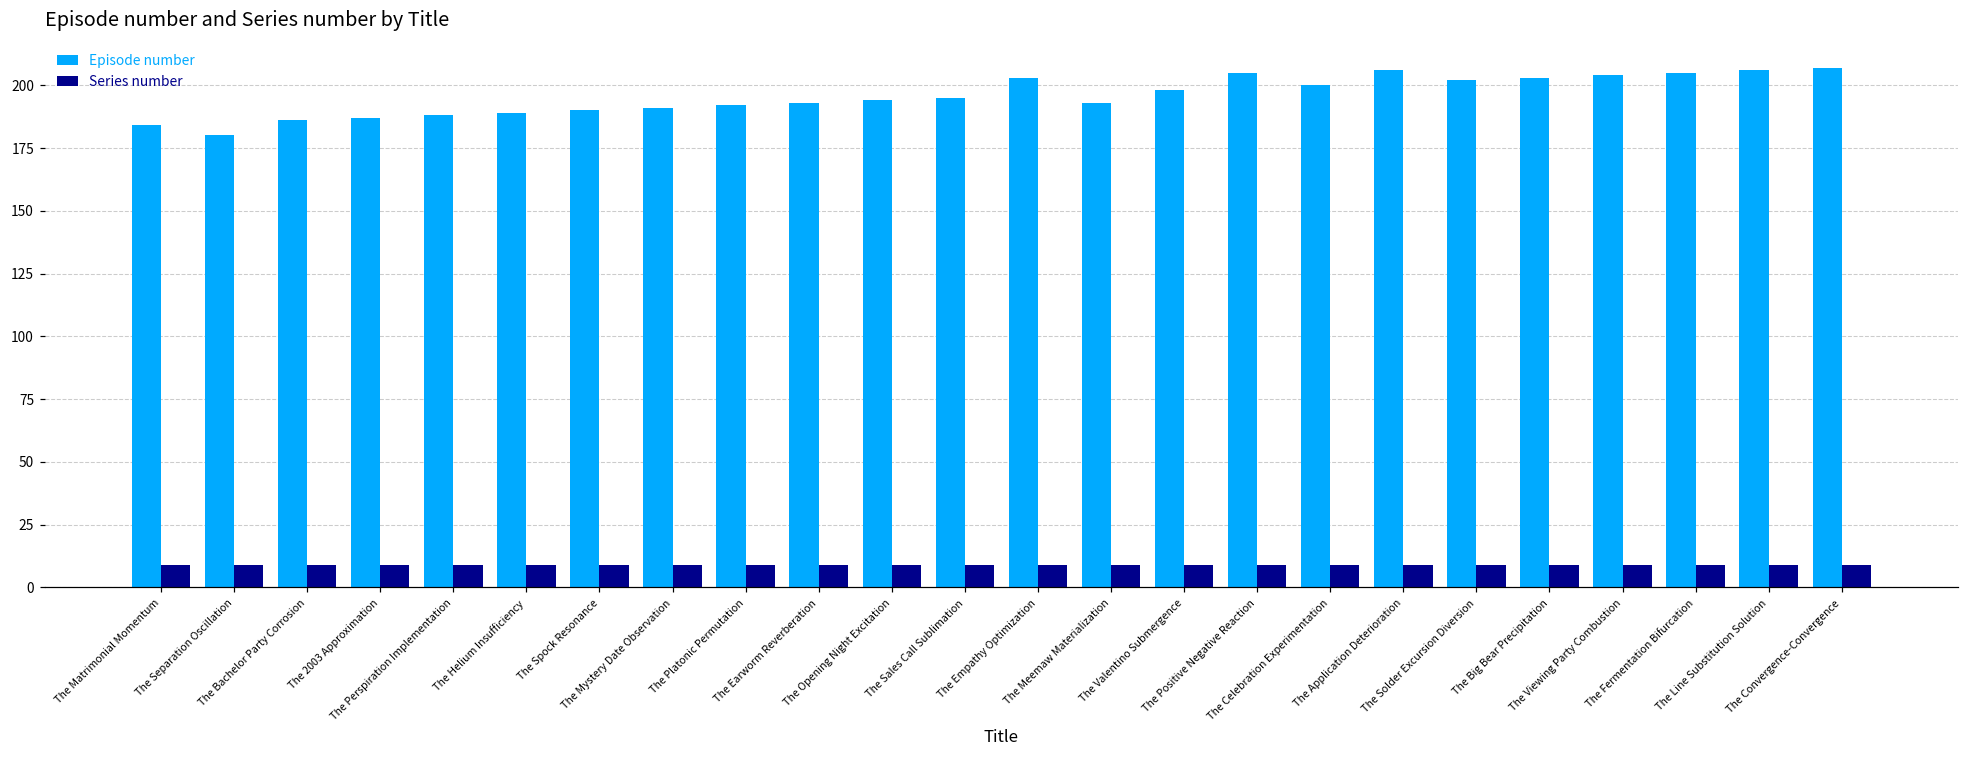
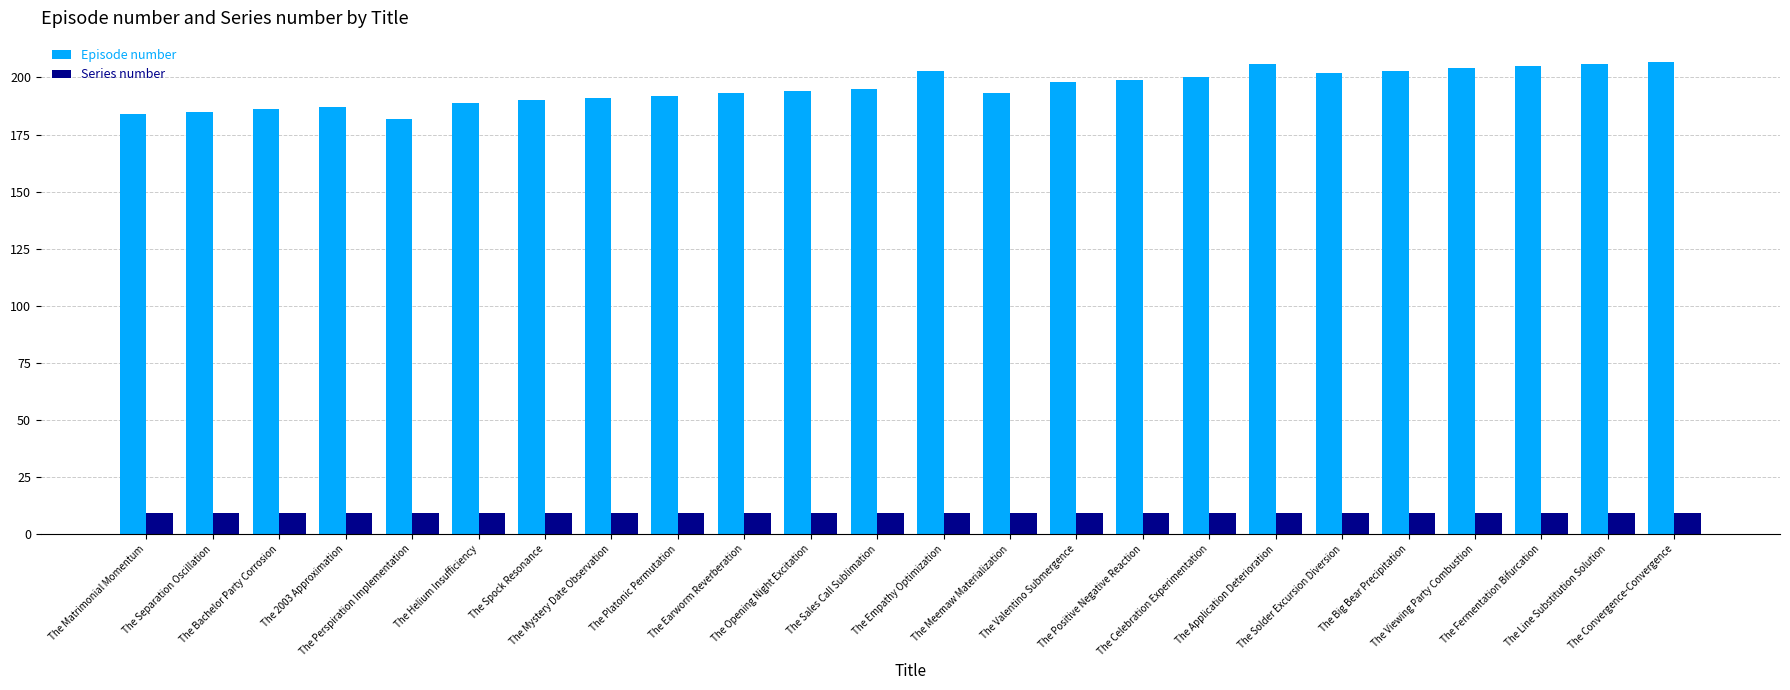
  {
    "Episode number": {
      "The Matrimonial Momentum": 184,
-     "The Separation Oscillation": 180,
+     "The Separation Oscillation": 185,
      "The Bachelor Party Corrosion": 186,
      "The 2003 Approximation": 187,
-     "The Perspiration Implementation": 188,
+     "The Perspiration Implementation": 182,
      "The Helium Insufficiency": 189,
      "The Spock Resonance": 190,
      "The Mystery Date Observation": 191,
      "The Platonic Permutation": 192,
      "The Earworm Reverberation": 193,
      "The Opening Night Excitation": 194,
      "The Sales Call Sublimation": 195,
      "The Empathy Optimization": 203,
      "The Meemaw Materialization": 193,
      "The Valentino Submergence": 198,
-     "The Positive Negative Reaction": 205,
+     "The Positive Negative Reaction": 199,
      "The Celebration Experimentation": 200,
      "The Application Deterioration": 206,
      "The Solder Excursion Diversion": 202,
      "The Big Bear Precipitation": 203,
      "The Viewing Party Combustion": 204,
      "The Fermentation Bifurcation": 205,
      "The Line Substitution Solution": 206,
      "The Convergence-Convergence": 207
    },
    "Series number": {
      "The Matrimonial Momentum": 9,
      "The Separation Oscillation": 9,
      "The Bachelor Party Corrosion": 9,
      "The 2003 Approximation": 9,
      "The Perspiration Implementation": 9,
      "The Helium Insufficiency": 9,
      "The Spock Resonance": 9,
      "The Mystery Date Observation": 9,
      "The Platonic Permutation": 9,
      "The Earworm Reverberation": 9,
      "The Opening Night Excitation": 9,
      "The Sales Call Sublimation": 9,
      "The Empathy Optimization": 9,
      "The Meemaw Materialization": 9,
      "The Valentino Submergence": 9,
      "The Positive Negative Reaction": 9,
      "The Celebration Experimentation": 9,
      "The Application Deterioration": 9,
      "The Solder Excursion Diversion": 9,
      "The Big Bear Precipitation": 9,
      "The Viewing Party Combustion": 9,
      "The Fermentation Bifurcation": 9,
      "The Line Substitution Solution": 9,
      "The Convergence-Convergence": 9
    }
  }
